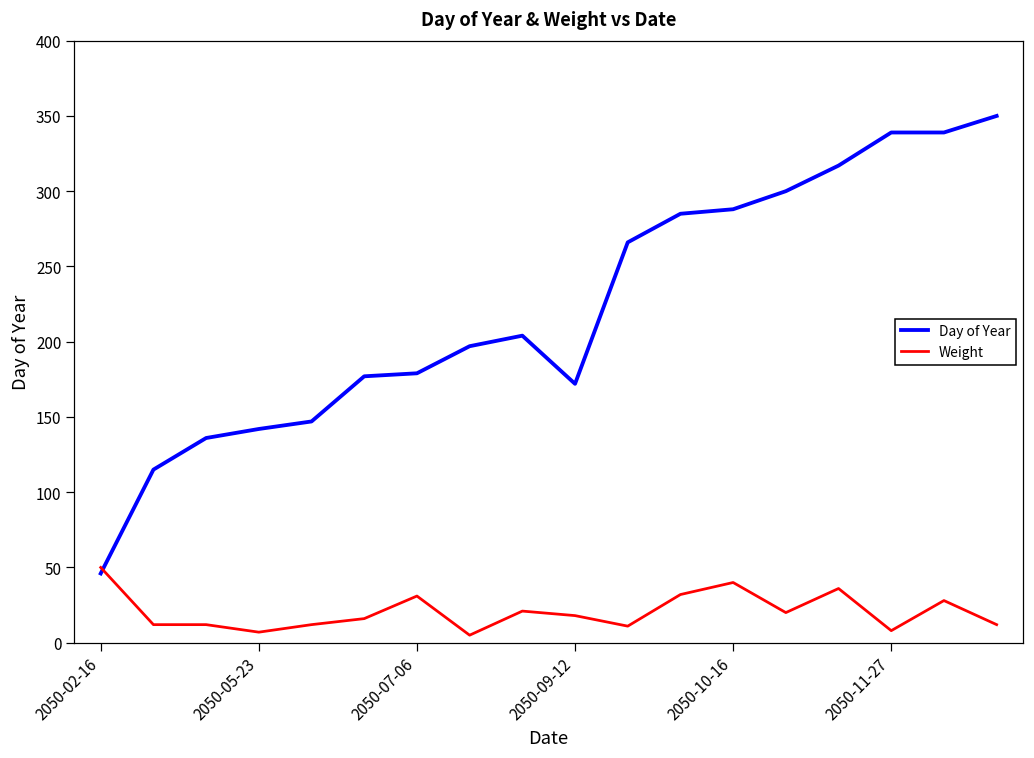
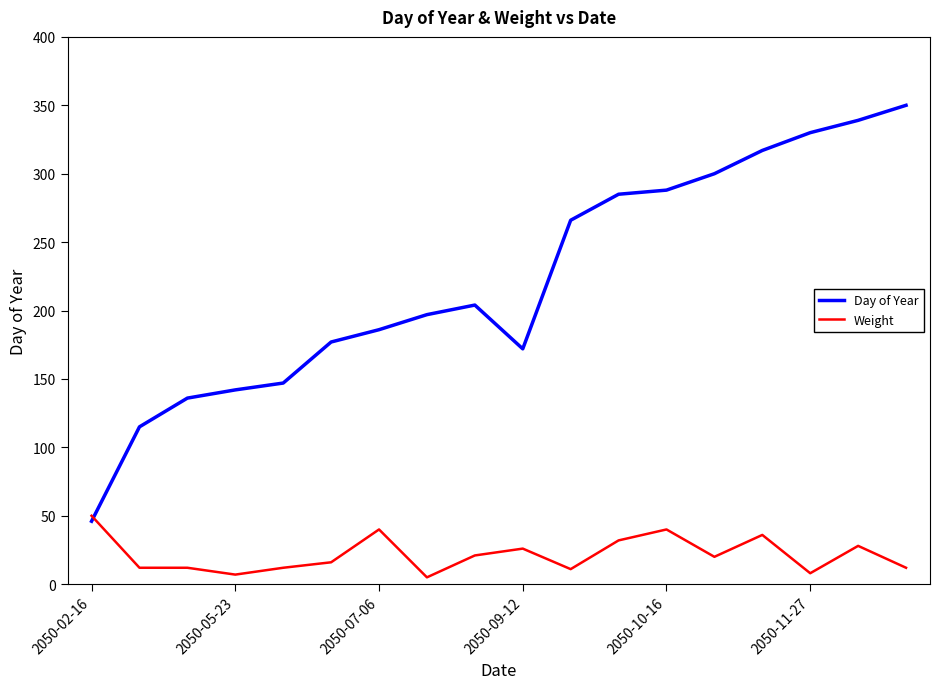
  {
    "Day of Year": {
      "2050-02-16": 46,
      "2050-05-23": 142,
-     "2050-07-06": 179,
+     "2050-07-06": 186,
      "2050-09-12": 172,
      "2050-10-16": 288,
-     "2050-11-27": 339
+     "2050-11-27": 330
    },
    "Weight": {
      "2050-02-16": 50,
      "2050-05-23": 7,
-     "2050-07-06": 31,
-     "2050-09-12": 18,
+     "2050-07-06": 40,
+     "2050-09-12": 26,
      "2050-10-16": 40,
      "2050-11-27": 8
    }
  }
